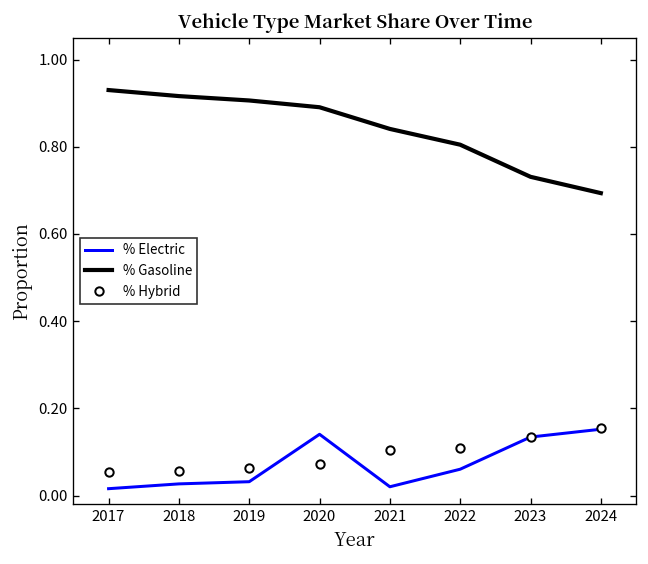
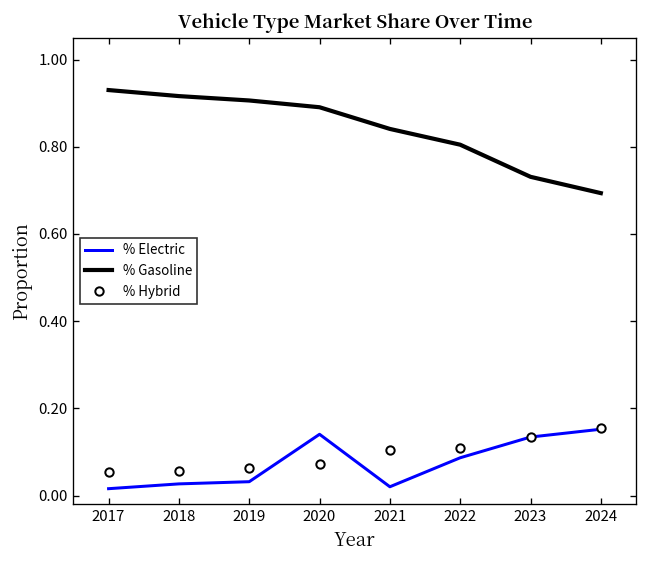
  {
    "% Electric": {
      "2017": 0.02,
      "2018": 0.03,
      "2019": 0.03,
      "2020": 0.14,
      "2021": 0.02,
-     "2022": 0.06
+     "2022": 0.09
    }
  }
